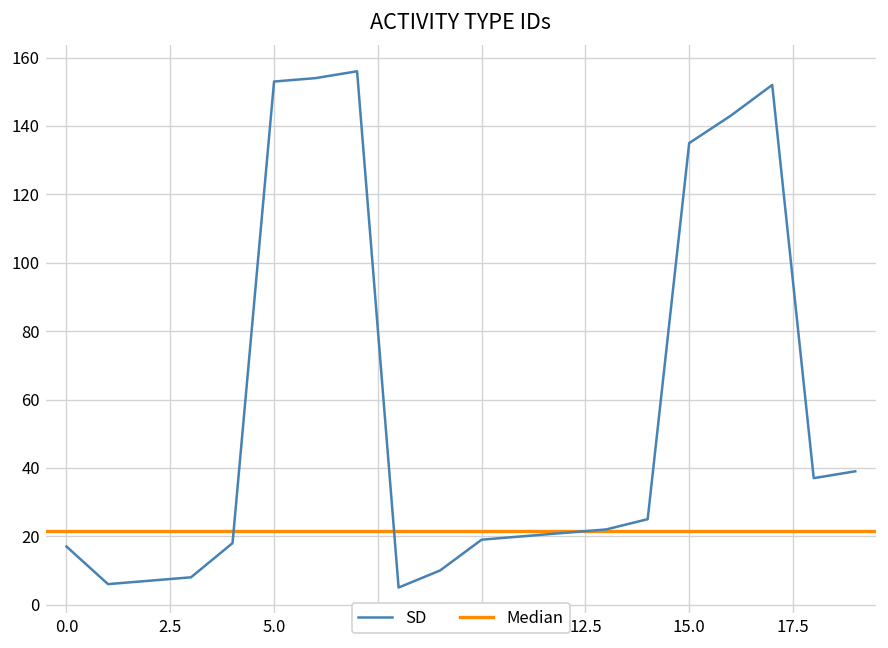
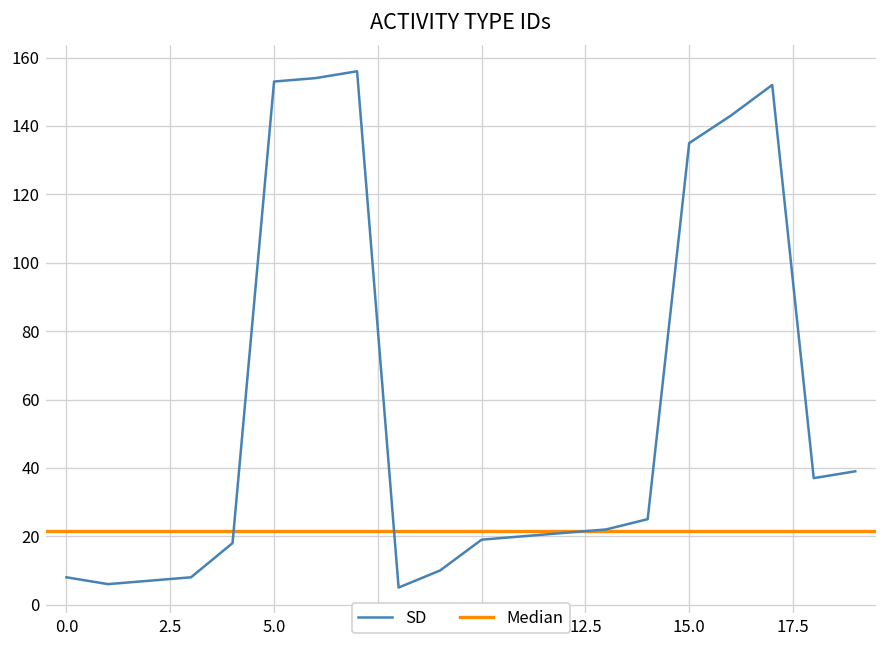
  {
-   "0.0": 17,
+   "0.0": 8,
    "5.0": 153,
    "10.0": 19,
    "15.0": 135
  }
